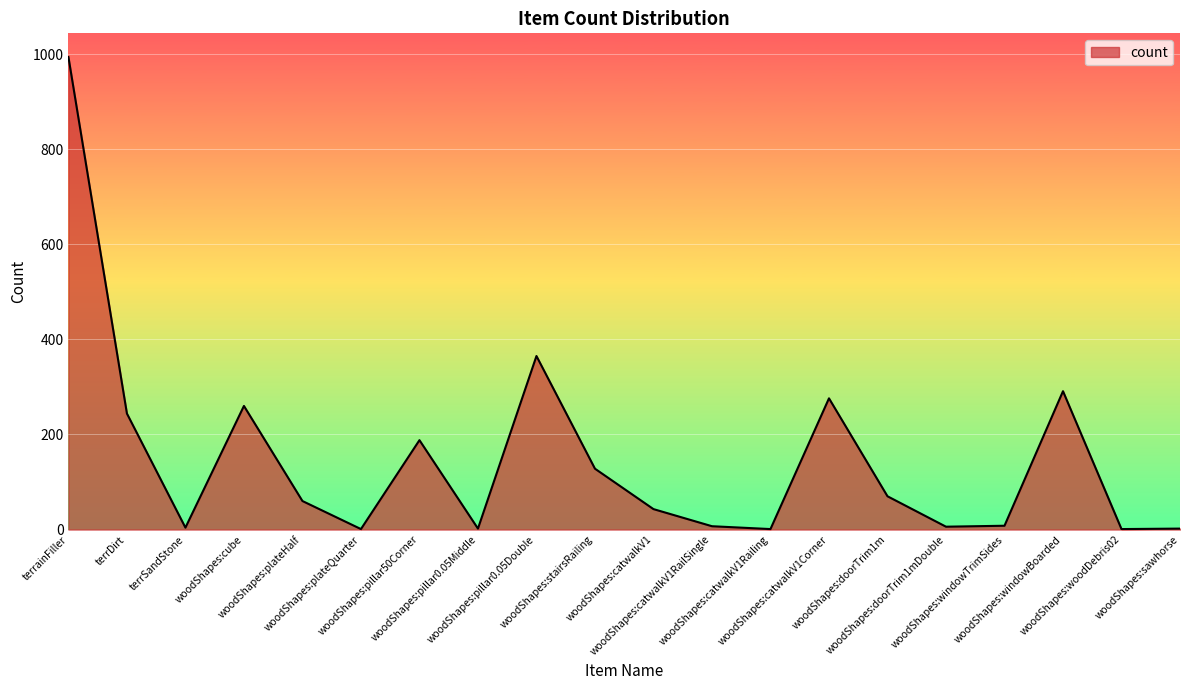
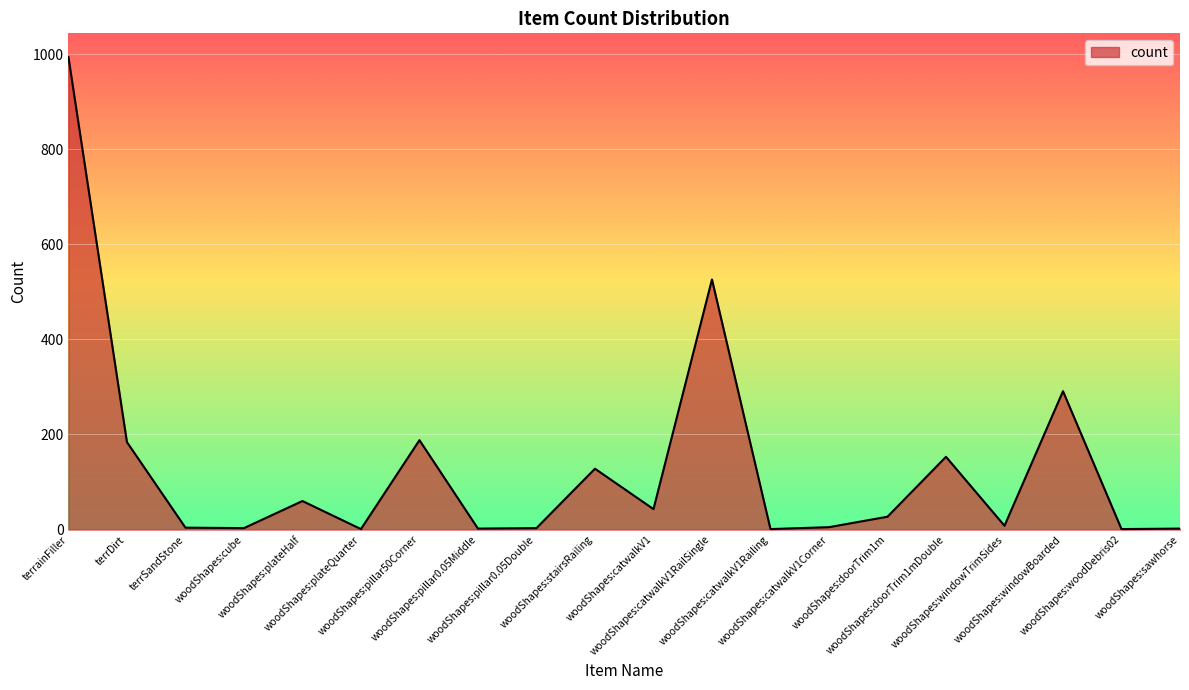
  {
    "terrainFiller": 990,
-   "terrDirt": 240,
+   "terrDirt": 180,
    "terrSandStone": 0,
-   "woodShapes:cube": 260,
+   "woodShapes:cube": 0,
    "woodShapes:plateHalf": 60,
    "woodShapes:plateQuarter": 0,
    "woodShapes:pillar50Corner": 190,
    "woodShapes:pillar0.05Middle": 0,
-   "woodShapes:pillar0.05Double": 370,
+   "woodShapes:pillar0.05Double": 0,
    "woodShapes:stairsRailing": 130,
    "woodShapes:catwalkV1": 40,
-   "woodShapes:catwalkV1RailSingle": 10,
+   "woodShapes:catwalkV1RailSingle": 530,
    "woodShapes:catwalkV1Railing": 0,
-   "woodShapes:catwalkV1Corner": 280,
-   "woodShapes:doorTrim1m": 70,
-   "woodShapes:doorTrim1mDouble": 10,
+   "woodShapes:catwalkV1Corner": 10,
+   "woodShapes:doorTrim1m": 30,
+   "woodShapes:doorTrim1mDouble": 150,
    "woodShapes:windowTrimSides": 10,
    "woodShapes:windowBoarded": 290,
    "woodShapes:woodDebris02": 0,
    "woodShapes:sawhorse": 0
  }
